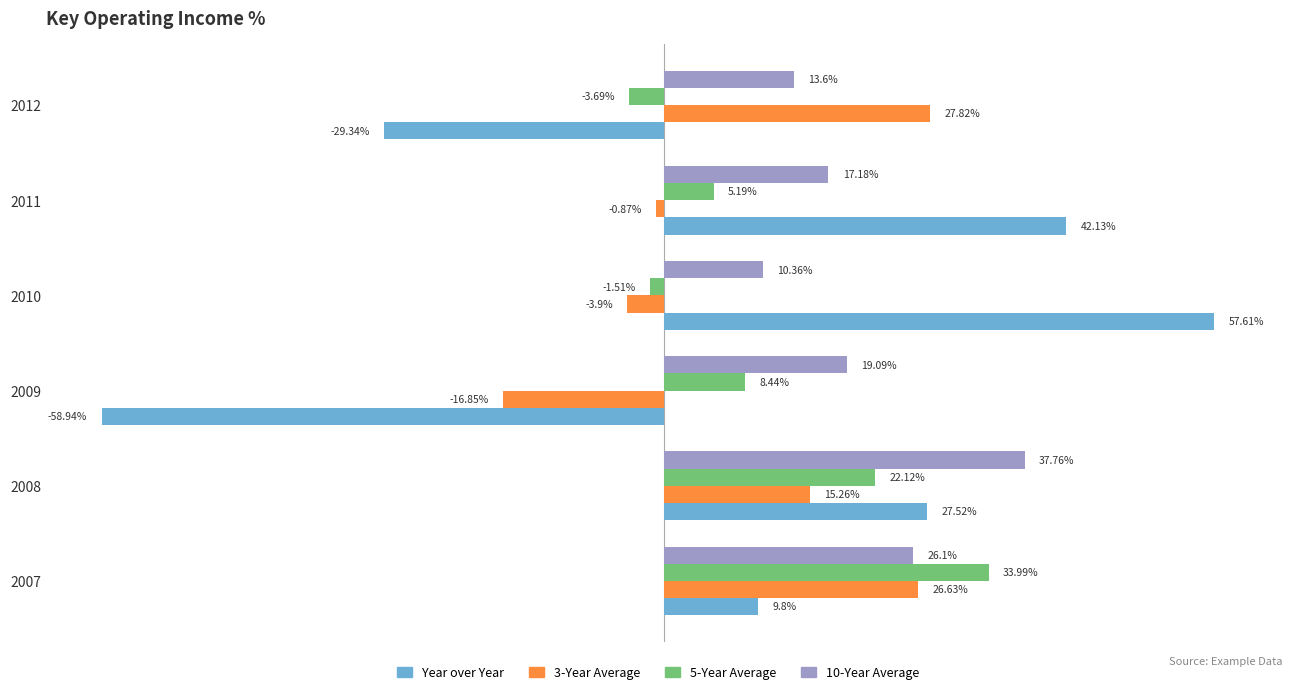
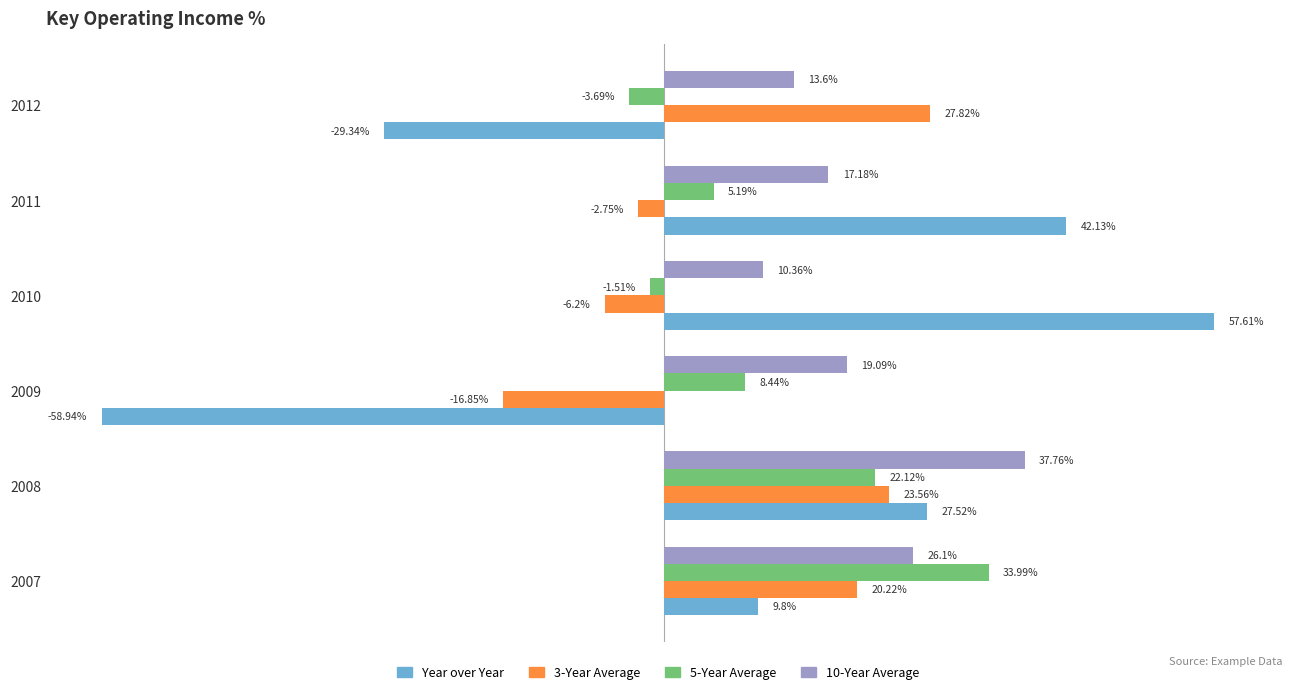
  {
    "3-Year Average": {
      "2012": "27.82%",
-     "2011": "-0.87%",
-     "2010": "-3.9%",
+     "2011": "-2.75%",
+     "2010": "-6.2%",
      "2009": "-16.85%",
-     "2008": "15.26%",
-     "2007": "26.63%"
+     "2008": "23.56%",
+     "2007": "20.22%"
    },
    "5-Year Average": {
      "2012": "-3.69%",
      "2011": "5.19%",
      "2010": "-1.51%",
      "2009": "8.44%",
      "2008": "22.12%",
      "2007": "33.99%"
    }
  }
